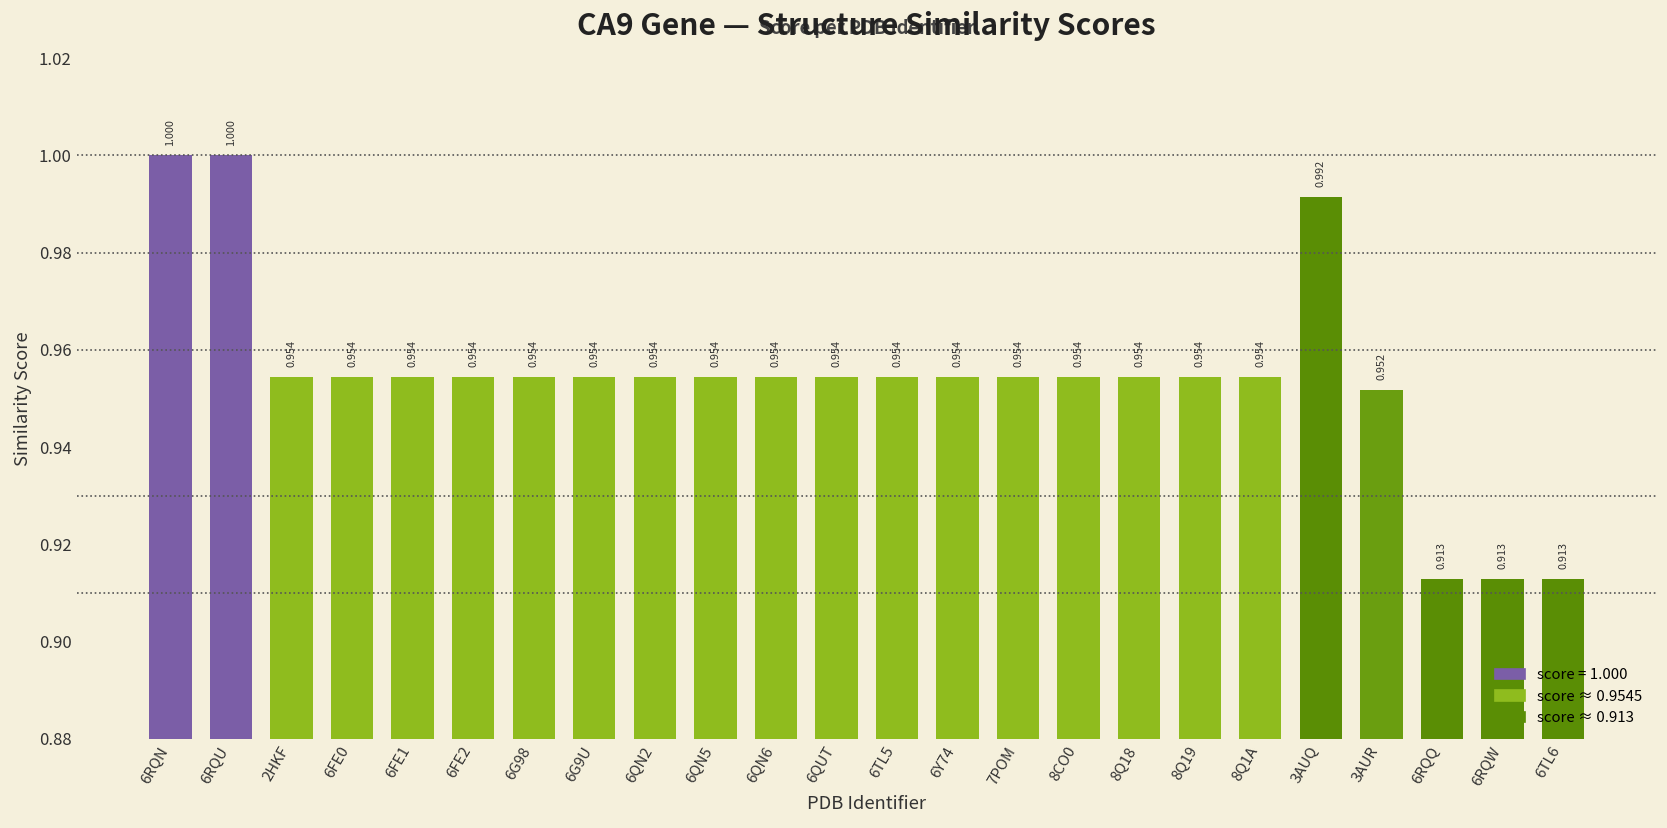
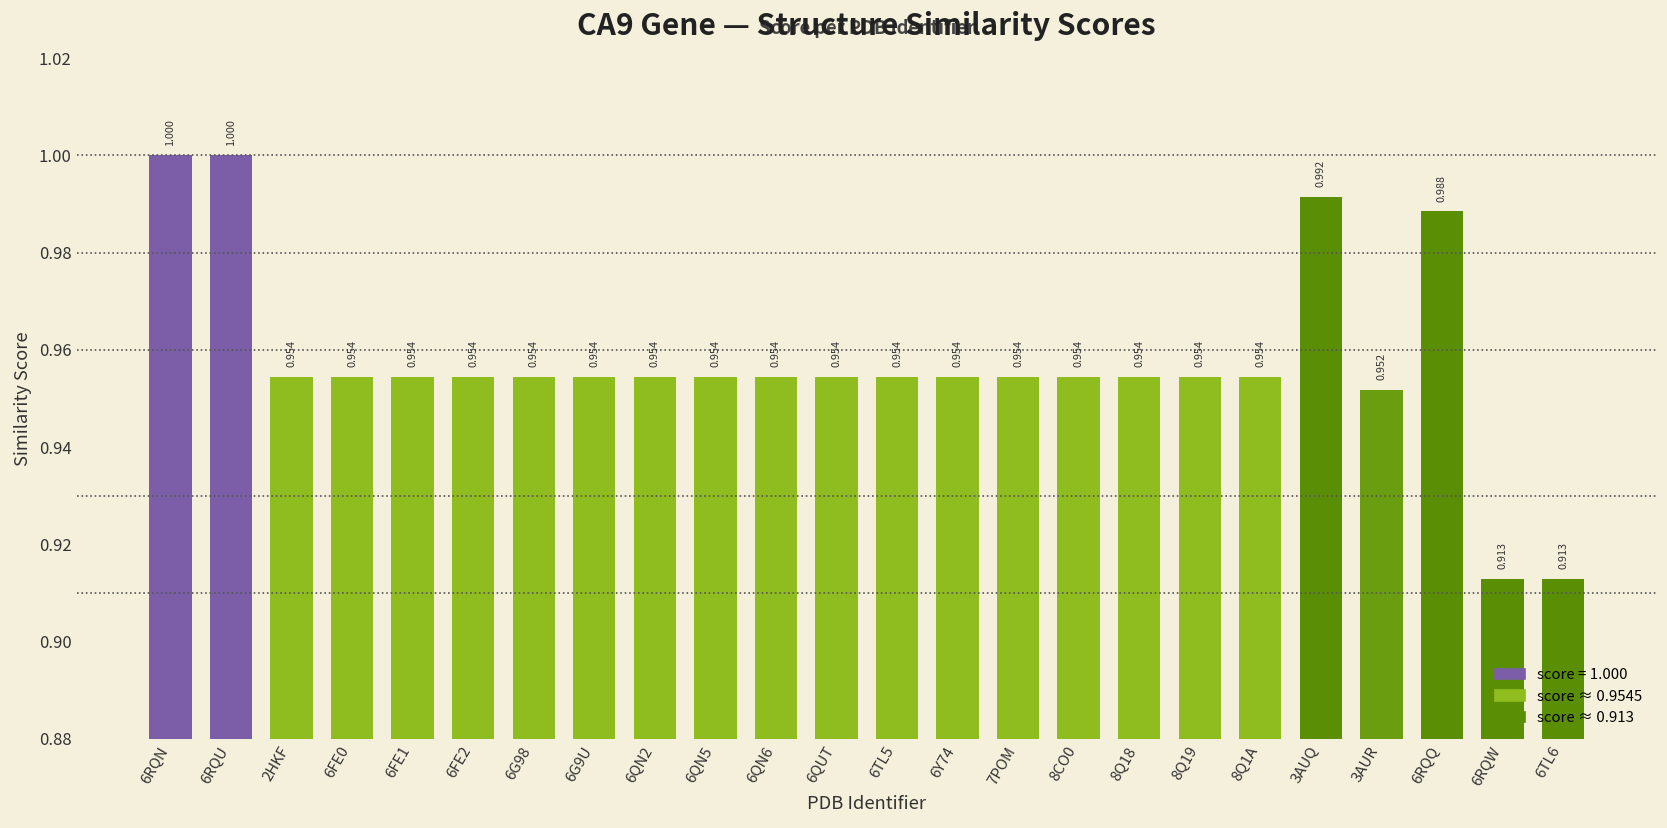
  {
    "6RQN": 1.000,
    "6RQU": 1.000,
    "2HKF": 0.954,
    "6FE0": 0.954,
    "6FE1": 0.954,
    "6FE2": 0.954,
    "6G98": 0.954,
    "6G9U": 0.954,
    "6QN2": 0.954,
    "6QN5": 0.954,
    "6QN6": 0.954,
    "6QUT": 0.954,
    "6TL5": 0.954,
    "6Y74": 0.954,
    "7POM": 0.954,
    "8CO0": 0.954,
    "8Q18": 0.954,
    "8Q19": 0.954,
    "8Q1A": 0.954,
    "3AUQ": 0.992,
    "3AUR": 0.952,
-   "6RQQ": 0.913,
+   "6RQQ": 0.988,
    "6RQW": 0.913,
    "6TL6": 0.913
  }
